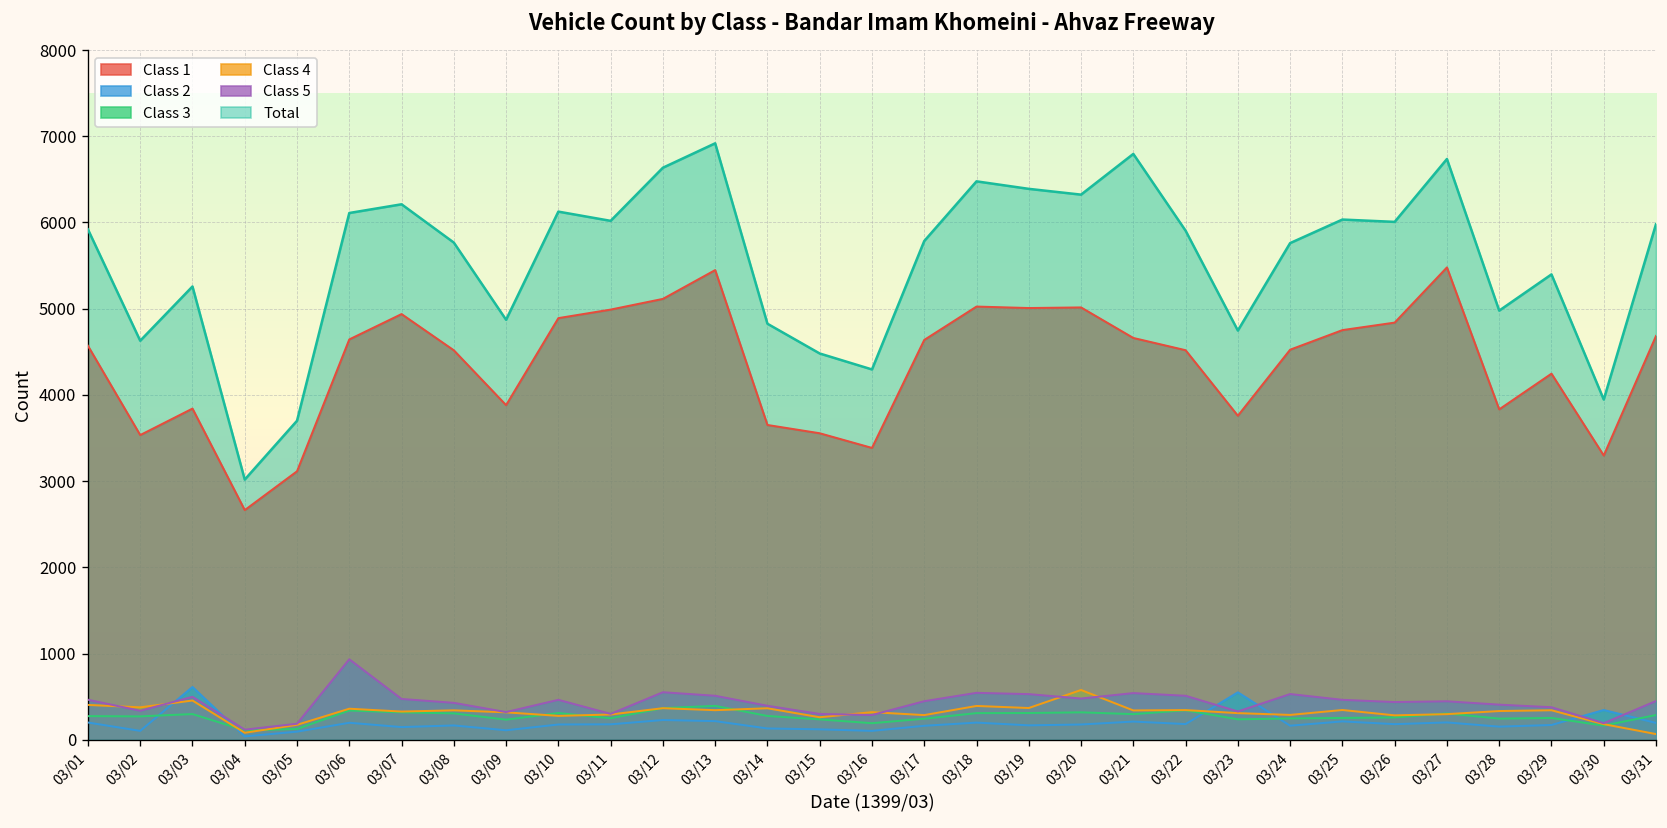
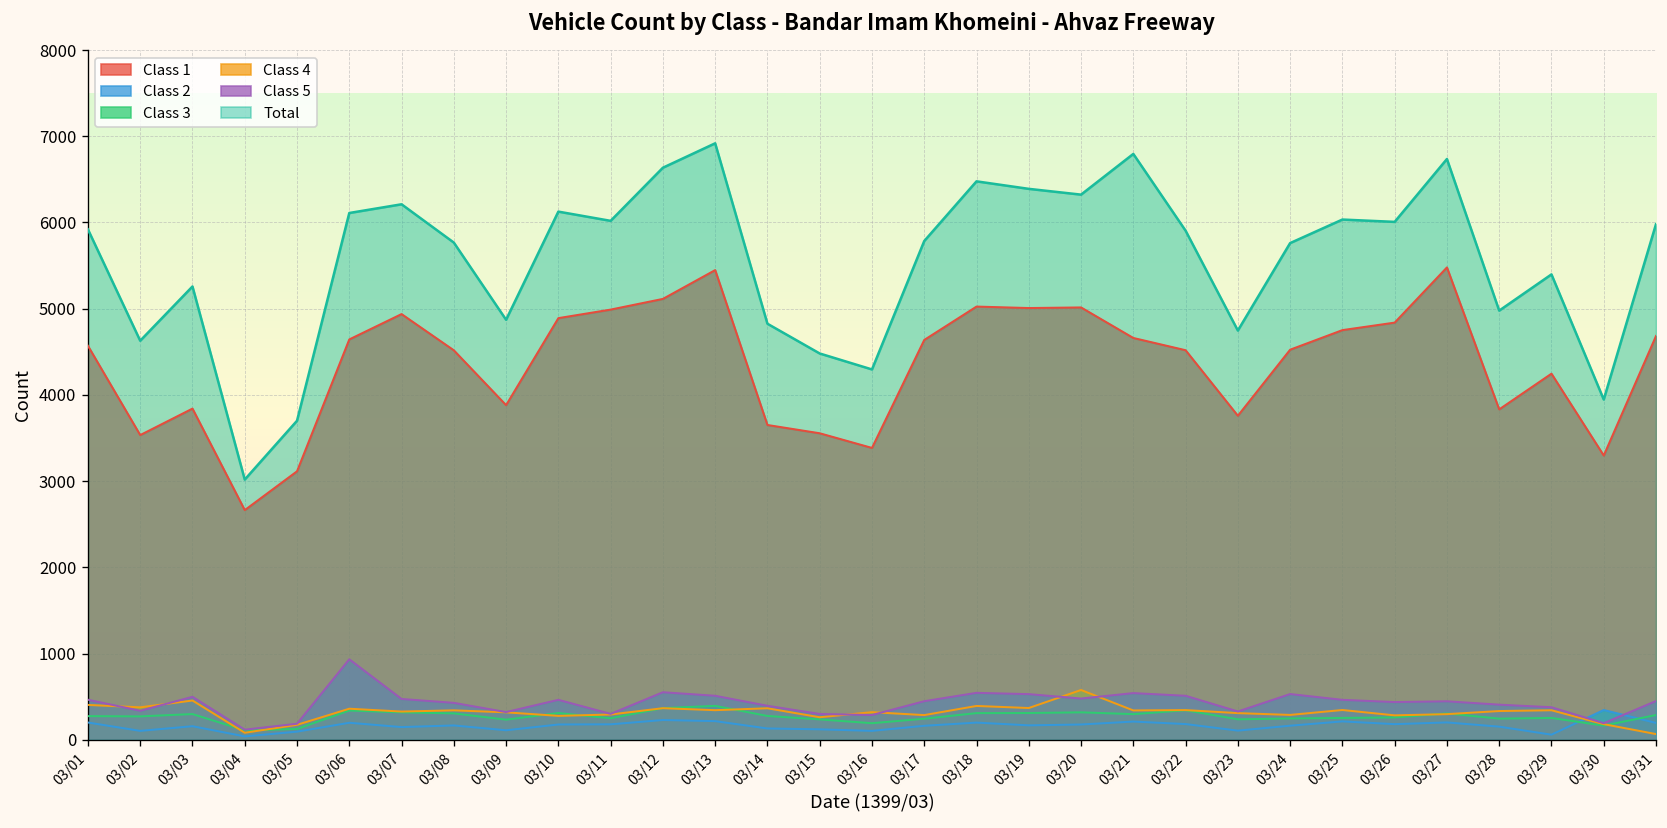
  {
    "Class 1": {
      "03/01": 4600,
      "03/02": 3500,
      "03/03": 3800,
      "03/04": 2700,
      "03/05": 3100,
      "03/06": 4600,
      "03/07": 4900,
      "03/08": 4500,
      "03/09": 3900,
      "03/10": 4900,
      "03/11": 5000,
      "03/12": 5100,
      "03/13": 5400,
      "03/14": 3700,
      "03/15": 3600,
      "03/16": 3400,
      "03/17": 4600,
      "03/18": 5000,
      "03/19": 5000,
      "03/20": 5000,
      "03/21": 4700,
      "03/22": 4500,
      "03/23": 3800,
      "03/24": 4500,
      "03/25": 4800,
      "03/26": 4800,
      "03/27": 5500,
      "03/28": 3800,
      "03/29": 4200,
      "03/30": 3300,
      "03/31": 4700
    },
    "Class 2": {
      "03/01": 200,
      "03/02": 100,
-     "03/03": 600,
+     "03/03": 200,
      "03/04": 0,
      "03/06": 200,
      "03/07": 100,
      "03/08": 200,
      "03/09": 100,
      "03/10": 200,
      "03/11": 200,
      "03/12": 200,
      "03/13": 200,
      "03/14": 100,
      "03/15": 100,
      "03/16": 100,
      "03/17": 200,
      "03/18": 200,
      "03/19": 200,
      "03/20": 200,
      "03/21": 200,
      "03/22": 200,
-     "03/23": 600,
+     "03/23": 100,
      "03/24": 200,
      "03/25": 200,
      "03/26": 200,
      "03/27": 200,
      "03/28": 200,
-     "03/29": 200,
+     "03/29": 100,
      "03/30": 300,
      "03/31": 200
    },
    "Class 4": {
      "03/01": 400,
      "03/02": 400,
      "03/03": 500,
      "03/13": 300,
      "03/17": 300,
      "03/18": 400,
      "03/19": 400,
      "03/20": 600,
      "03/21": 300,
      "03/24": 300,
      "03/25": 300,
      "03/28": 300,
      "03/31": 100
    },
    "Class 5": {
      "03/01": 500,
      "03/02": 300,
      "03/03": 500,
      "03/06": 900,
      "03/07": 500,
      "03/08": 400,
      "03/10": 500,
      "03/12": 600,
      "03/13": 500,
      "03/15": 300,
      "03/17": 400,
      "03/18": 500,
      "03/19": 500,
      "03/20": 500,
      "03/21": 500,
      "03/22": 500,
      "03/24": 500,
      "03/25": 500,
      "03/26": 400,
      "03/27": 400,
      "03/28": 400,
      "03/31": 500
    }
  }
